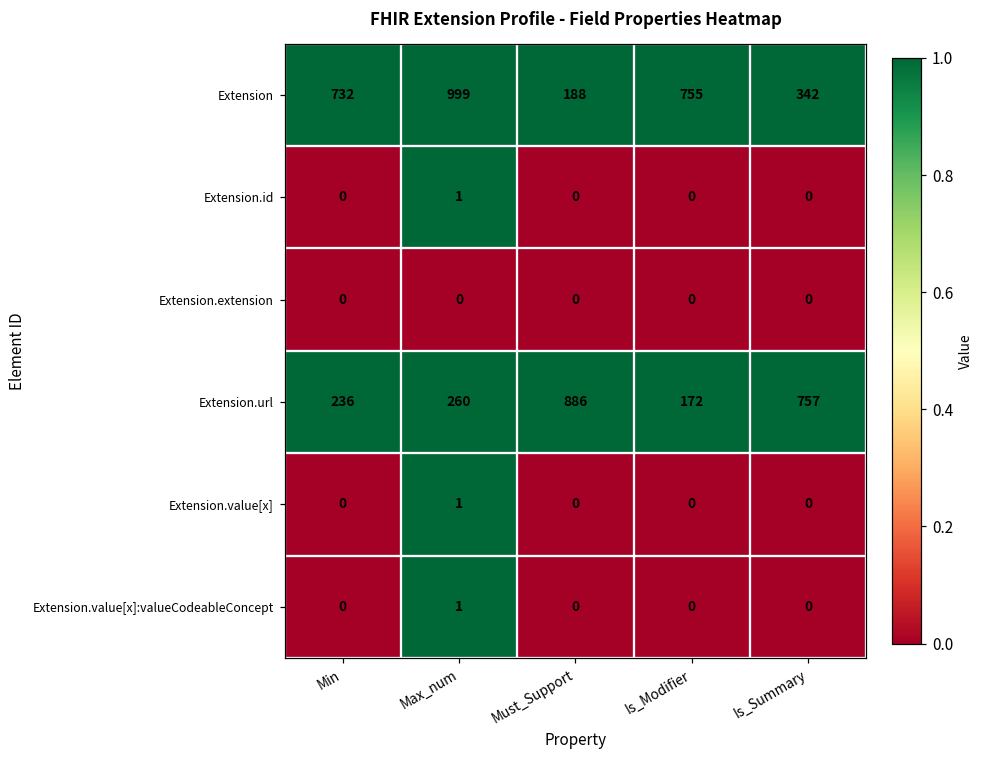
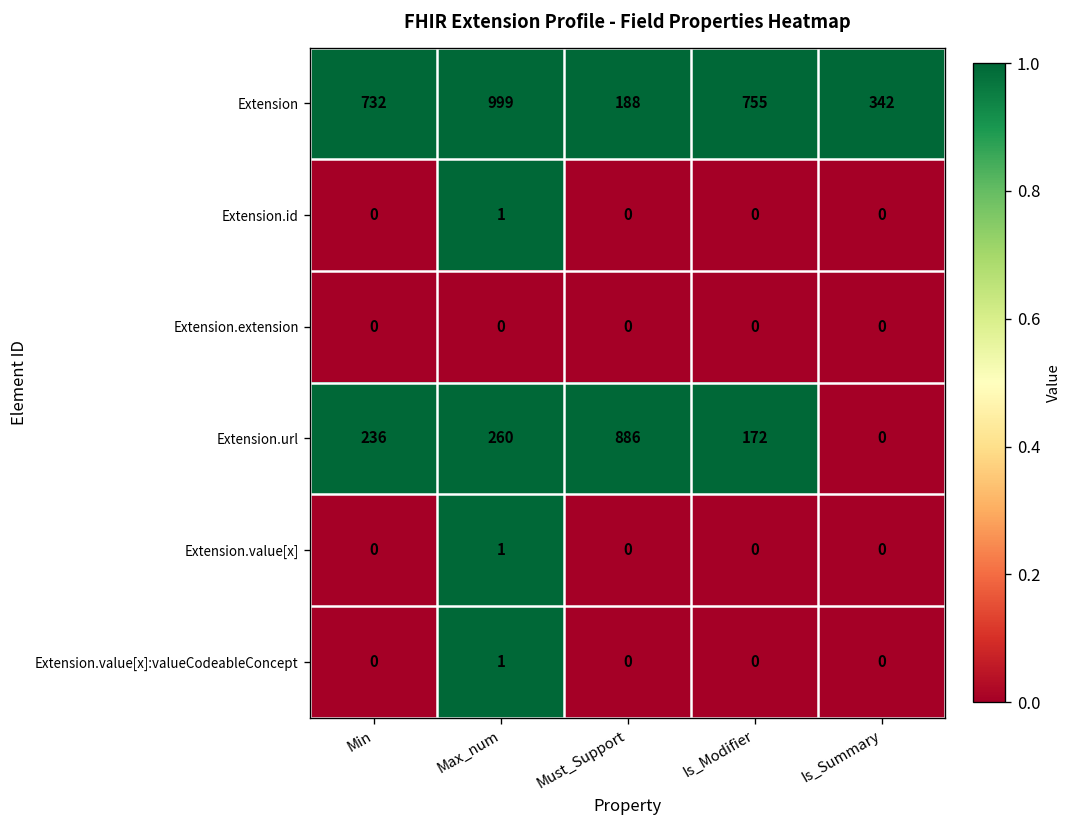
  {
    "Extension": {
      "Min": 732,
      "Max_num": 999,
      "Must_Support": 188,
      "Is_Modifier": 755,
      "Is_Summary": 342
    },
    "Extension.id": {
      "Min": 0,
      "Max_num": 1,
      "Must_Support": 0,
      "Is_Modifier": 0,
      "Is_Summary": 0
    },
    "Extension.extension": {
      "Min": 0,
      "Max_num": 0,
      "Must_Support": 0,
      "Is_Modifier": 0,
      "Is_Summary": 0
    },
    "Extension.url": {
      "Min": 236,
      "Max_num": 260,
      "Must_Support": 886,
      "Is_Modifier": 172,
-     "Is_Summary": 757
+     "Is_Summary": 0
    },
    "Extension.value[x]": {
      "Min": 0,
      "Max_num": 1,
      "Must_Support": 0,
      "Is_Modifier": 0,
      "Is_Summary": 0
    },
    "Extension.value[x]:valueCodeableConcept": {
      "Min": 0,
      "Max_num": 1,
      "Must_Support": 0,
      "Is_Modifier": 0,
      "Is_Summary": 0
    }
  }
